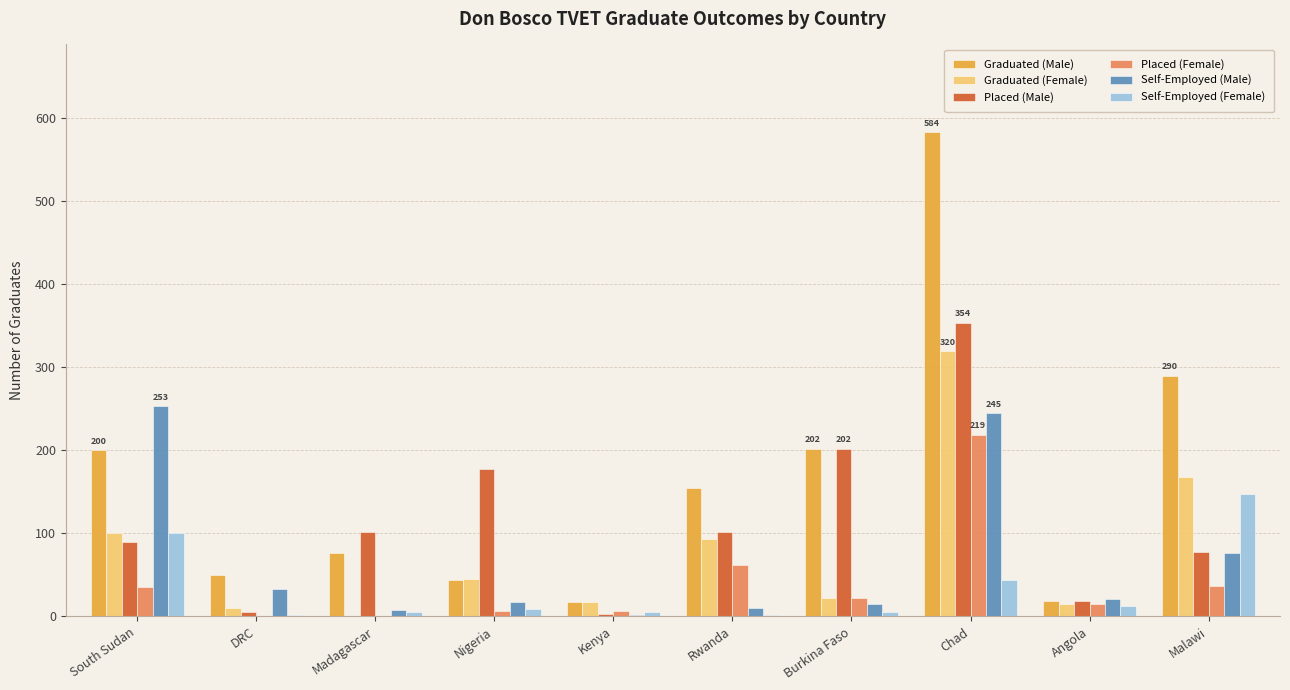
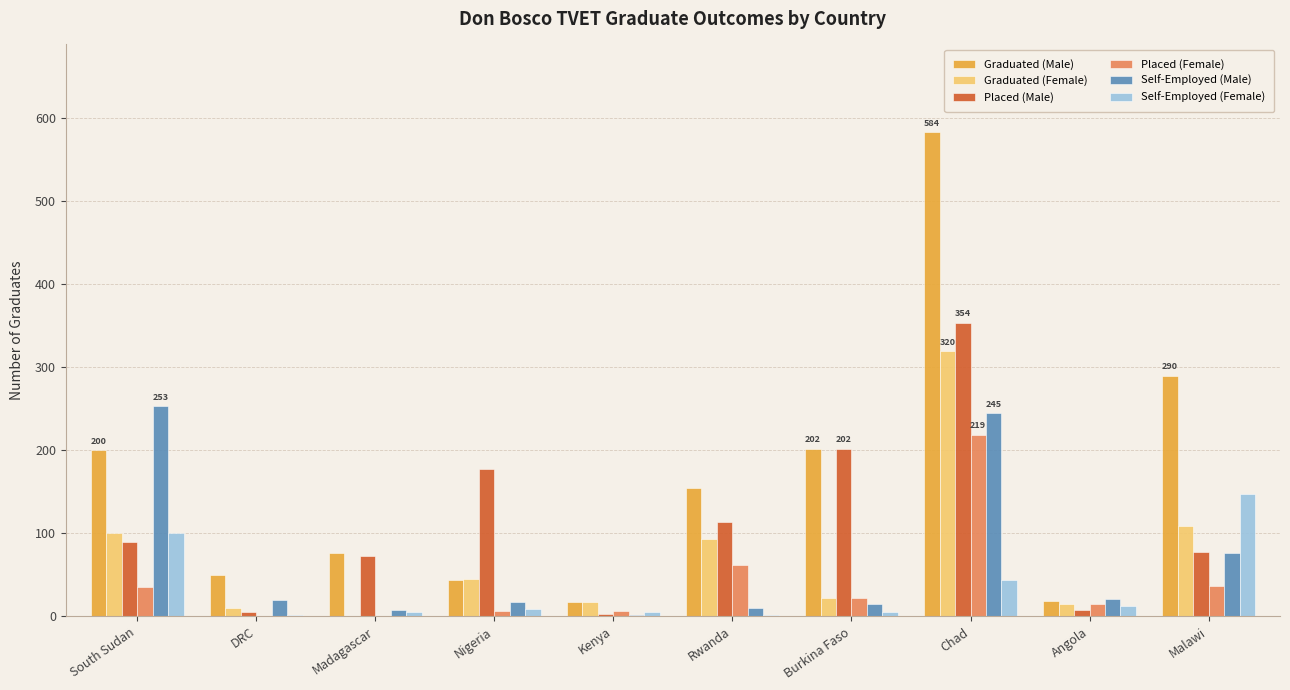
  {
    "Graduated (Female)": {
      "South Sudan": 100,
      "DRC": 10,
      "Madagascar": 0,
      "Nigeria": 50,
      "Kenya": 20,
      "Rwanda": 90,
      "Burkina Faso": 20,
      "Angola": 20,
-     "Malawi": 170
+     "Malawi": 110
    },
    "Placed (Male)": {
      "South Sudan": 90,
      "DRC": 10,
-     "Madagascar": 100,
+     "Madagascar": 70,
      "Nigeria": 180,
-     "Rwanda": 100,
-     "Angola": 20,
+     "Rwanda": 110,
+     "Angola": 10,
      "Malawi": 80
    },
    "Self-Employed (Male)": {
-     "DRC": 30,
+     "DRC": 20,
      "Madagascar": 10,
      "Nigeria": 20,
      "Rwanda": 10,
      "Burkina Faso": 20,
      "Angola": 20,
      "Malawi": 80
    },
    "Self-Employed (Female)": {
      "South Sudan": 100,
      "Madagascar": 10,
      "Nigeria": 10,
      "Kenya": 10,
      "Burkina Faso": 10,
      "Chad": 40,
      "Angola": 10,
      "Malawi": 150
    }
  }
